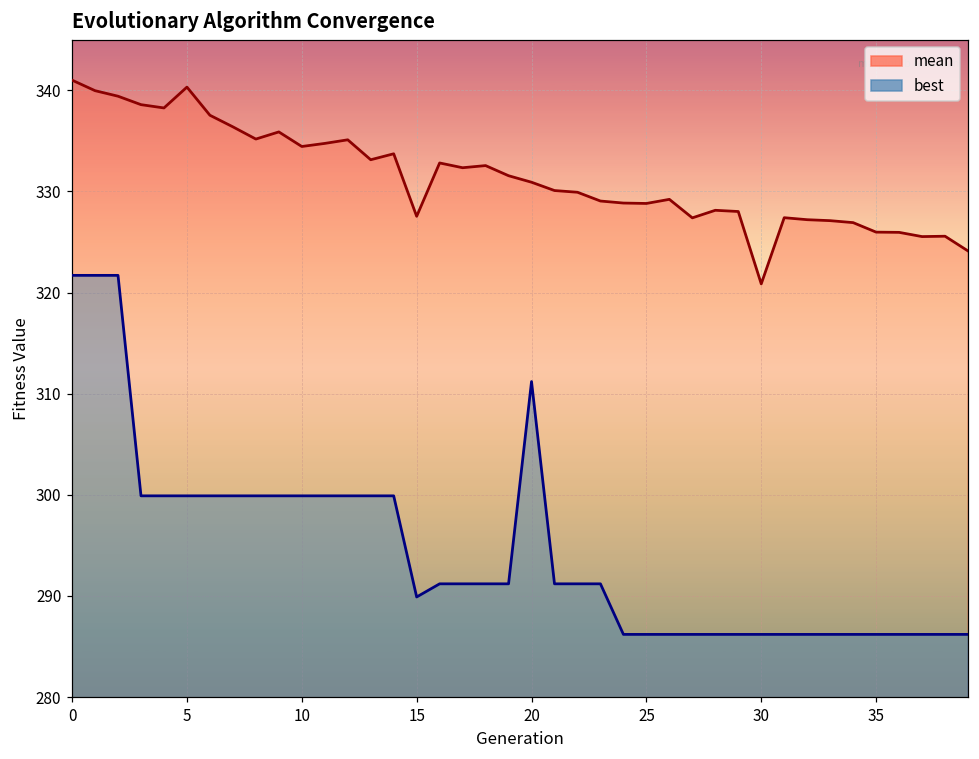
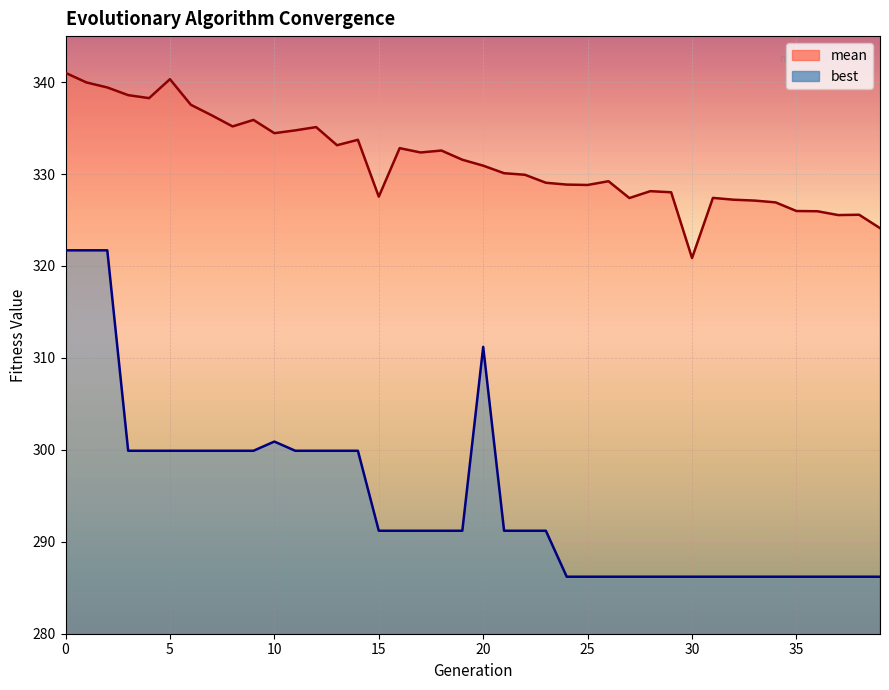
  {
    "mean": {
      "0": 341,
      "5": 340,
      "10": 334,
      "15": 328,
      "20": 331,
      "25": 329,
      "30": 321,
      "35": 326
    },
    "best": {
      "0": 322,
      "5": 300,
-     "10": 300,
-     "15": 290,
+     "10": 301,
+     "15": 291,
      "20": 311,
      "25": 286,
      "30": 286,
      "35": 286
    }
  }
